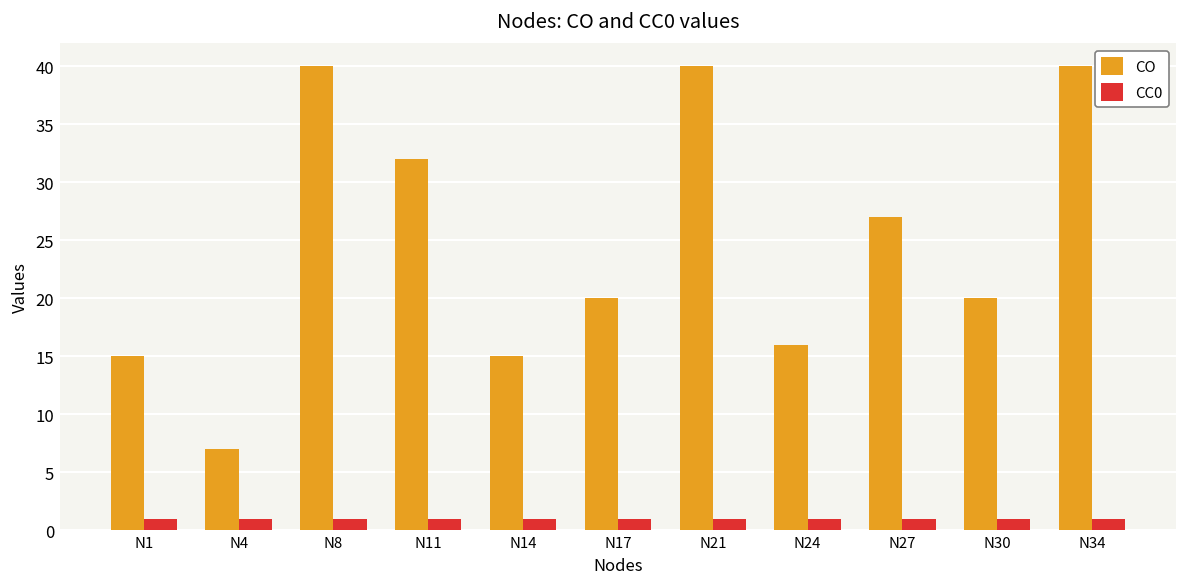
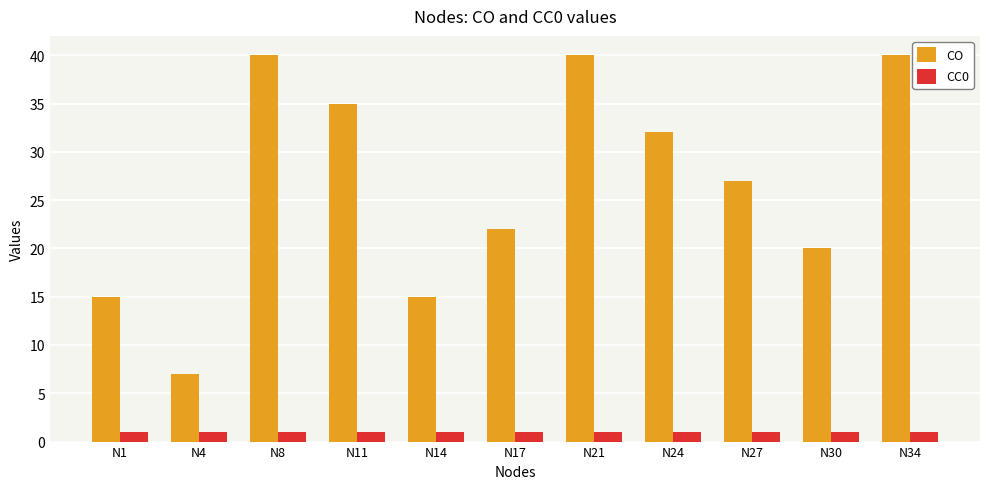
  {
    "CO": {
      "N1": 15,
      "N4": 7,
      "N8": 40,
-     "N11": 32,
+     "N11": 35,
      "N14": 15,
-     "N17": 20,
+     "N17": 22,
      "N21": 40,
-     "N24": 16,
+     "N24": 32,
      "N27": 27,
      "N30": 20,
      "N34": 40
    },
    "CC0": {
      "N1": 1,
      "N4": 1,
      "N8": 1,
      "N11": 1,
      "N14": 1,
      "N17": 1,
      "N21": 1,
      "N24": 1,
      "N27": 1,
      "N30": 1,
      "N34": 1
    }
  }
